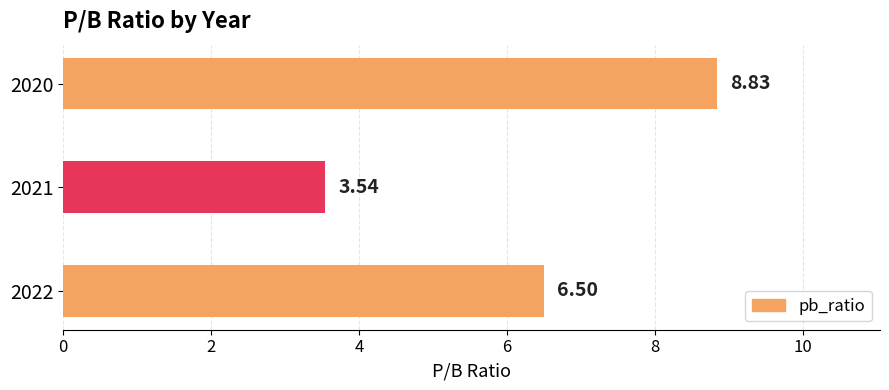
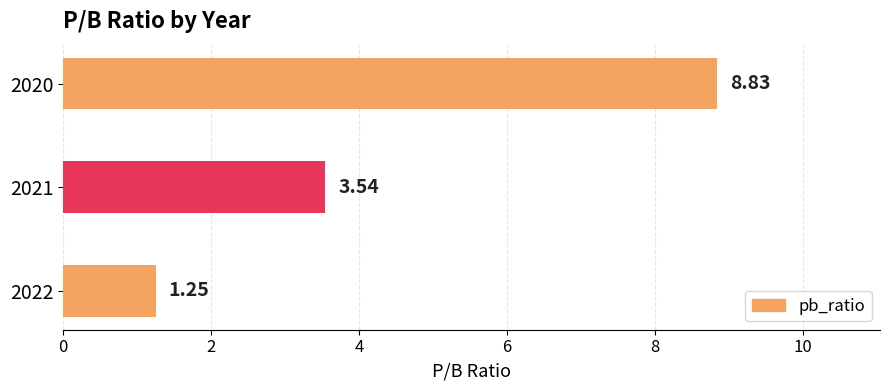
  {
    "2020": 8.83,
    "2021": 3.54,
-   "2022": 6.50
+   "2022": 1.25
  }
